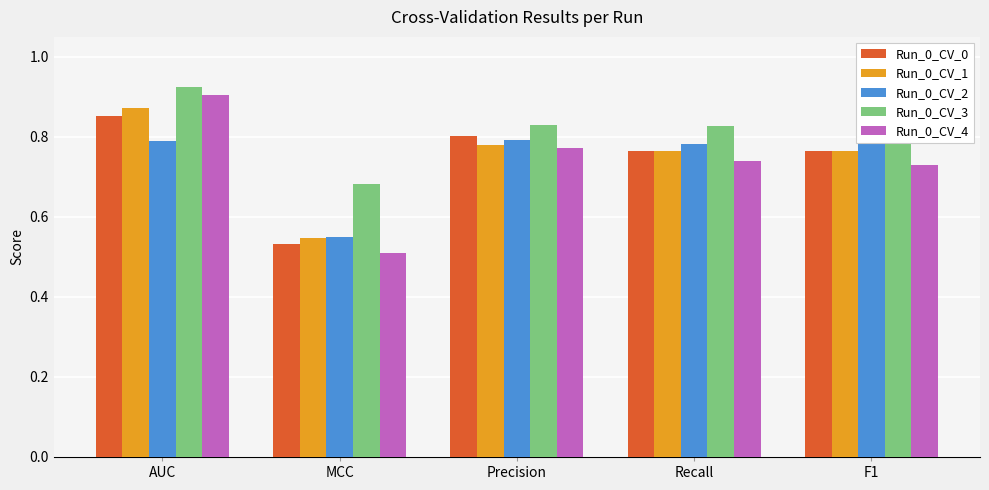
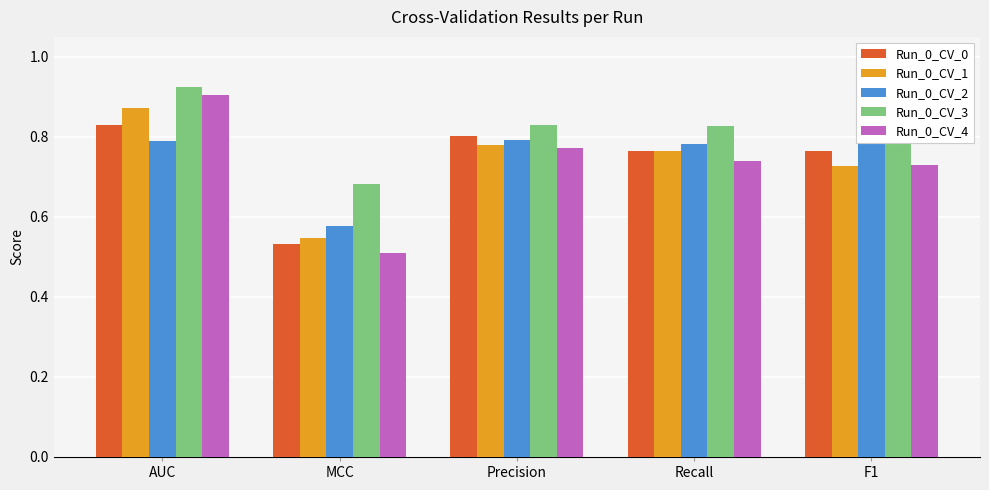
  {
    "Run_0_CV_0": {
-     "AUC": 0.85,
+     "AUC": 0.83,
      "MCC": 0.53,
      "Precision": 0.80,
      "Recall": 0.77,
      "F1": 0.77
    },
    "Run_0_CV_1": {
      "AUC": 0.87,
      "MCC": 0.55,
      "Precision": 0.78,
      "Recall": 0.77,
-     "F1": 0.76
+     "F1": 0.73
    },
    "Run_0_CV_2": {
      "AUC": 0.79,
-     "MCC": 0.55,
+     "MCC": 0.58,
      "Precision": 0.79,
      "Recall": 0.78,
      "F1": 0.78
    },
    "Run_0_CV_3": {
      "AUC": 0.92,
      "MCC": 0.68,
      "Precision": 0.83,
      "Recall": 0.83
    },
    "Run_0_CV_4": {
      "AUC": 0.91,
      "MCC": 0.51,
      "Precision": 0.77,
      "Recall": 0.74,
      "F1": 0.73
    }
  }
